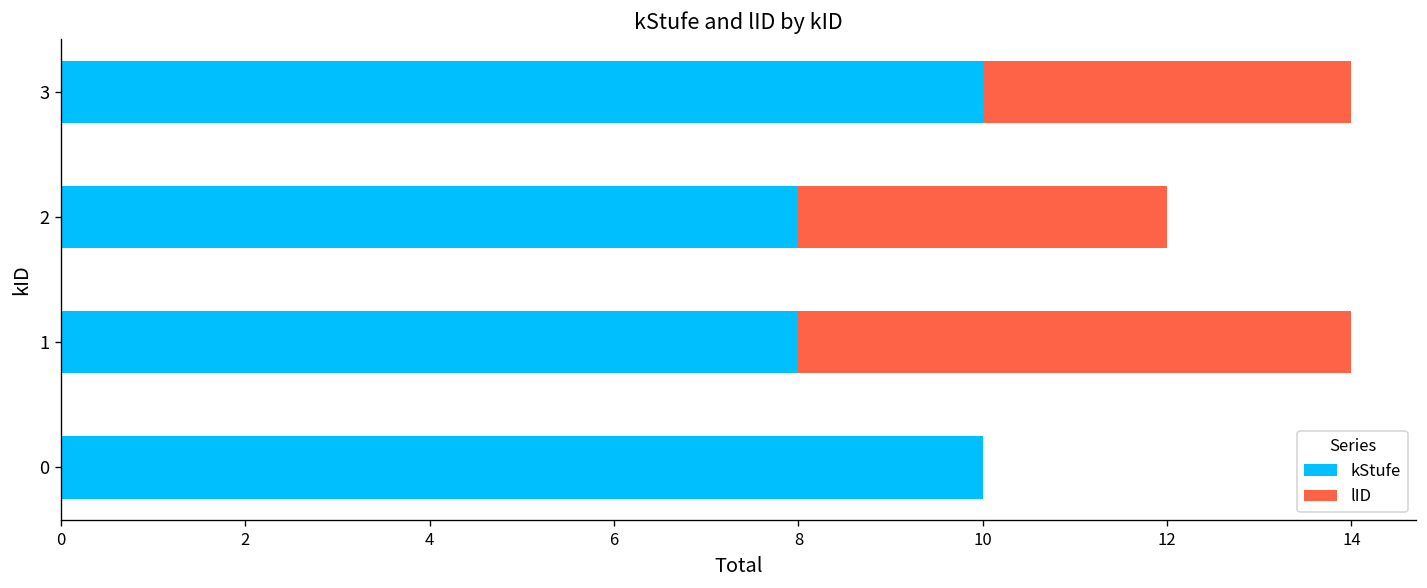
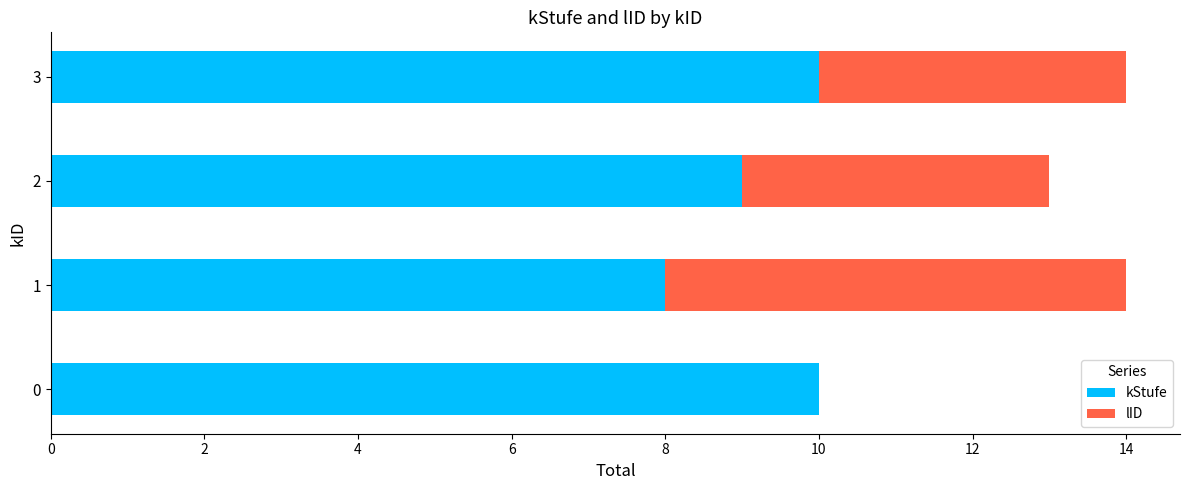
  {
    "kStufe": {
      "3": 10,
-     "2": 8,
+     "2": 9,
      "1": 8,
      "0": 10
    },
    "lID": {
      "3": 4,
      "2": 4,
      "1": 6,
      "0": 0
    }
  }
